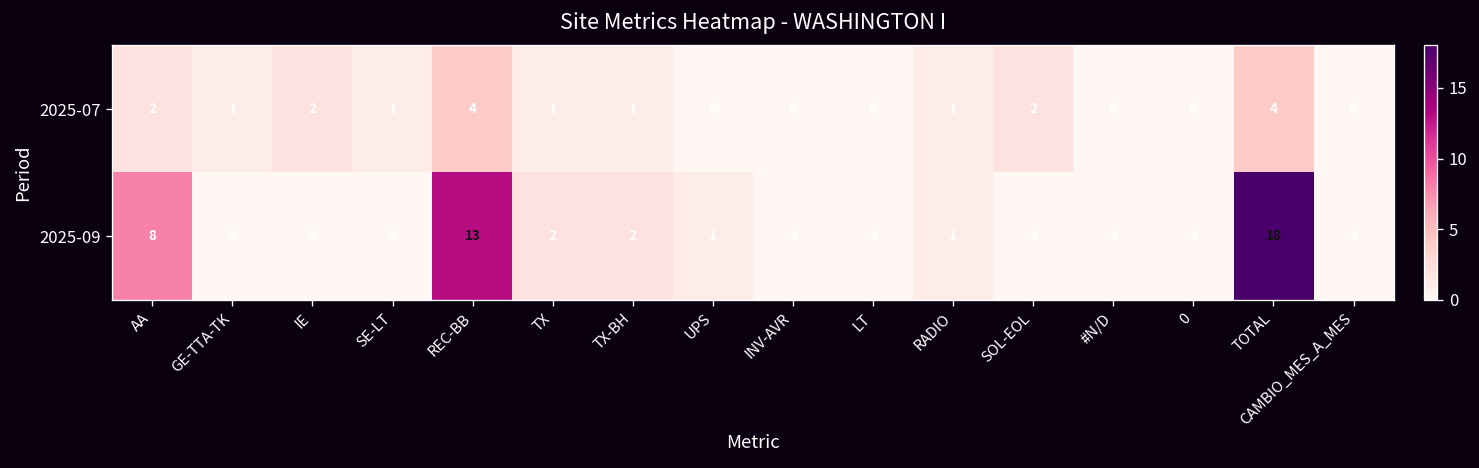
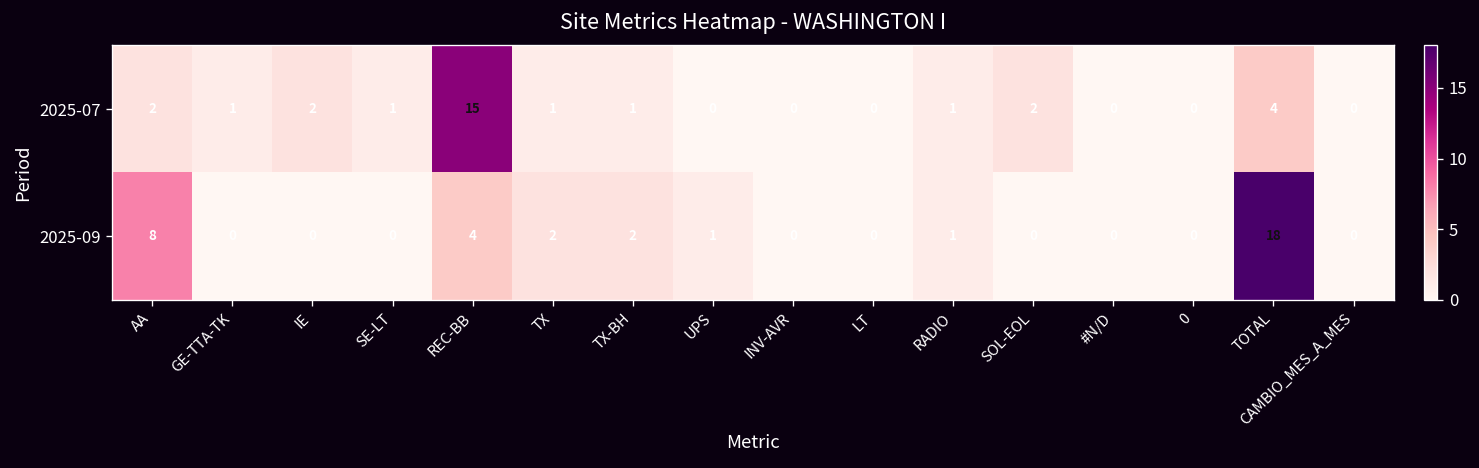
  {
    "2025-07": {
-     "REC-BB": 4,
+     "REC-BB": 15,
      "TOTAL": 4
    },
    "2025-09": {
      "AA": 8,
-     "REC-BB": 13,
+     "REC-BB": 4,
      "TOTAL": 18
    }
  }
